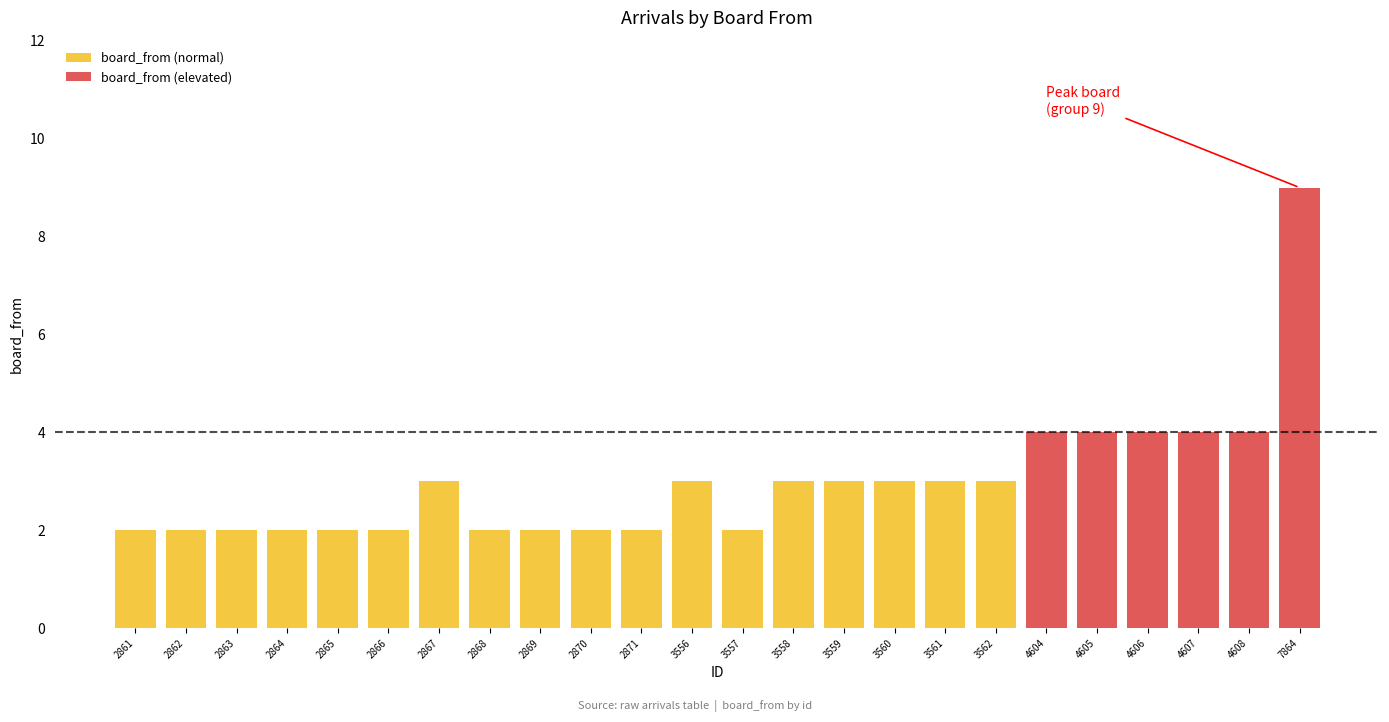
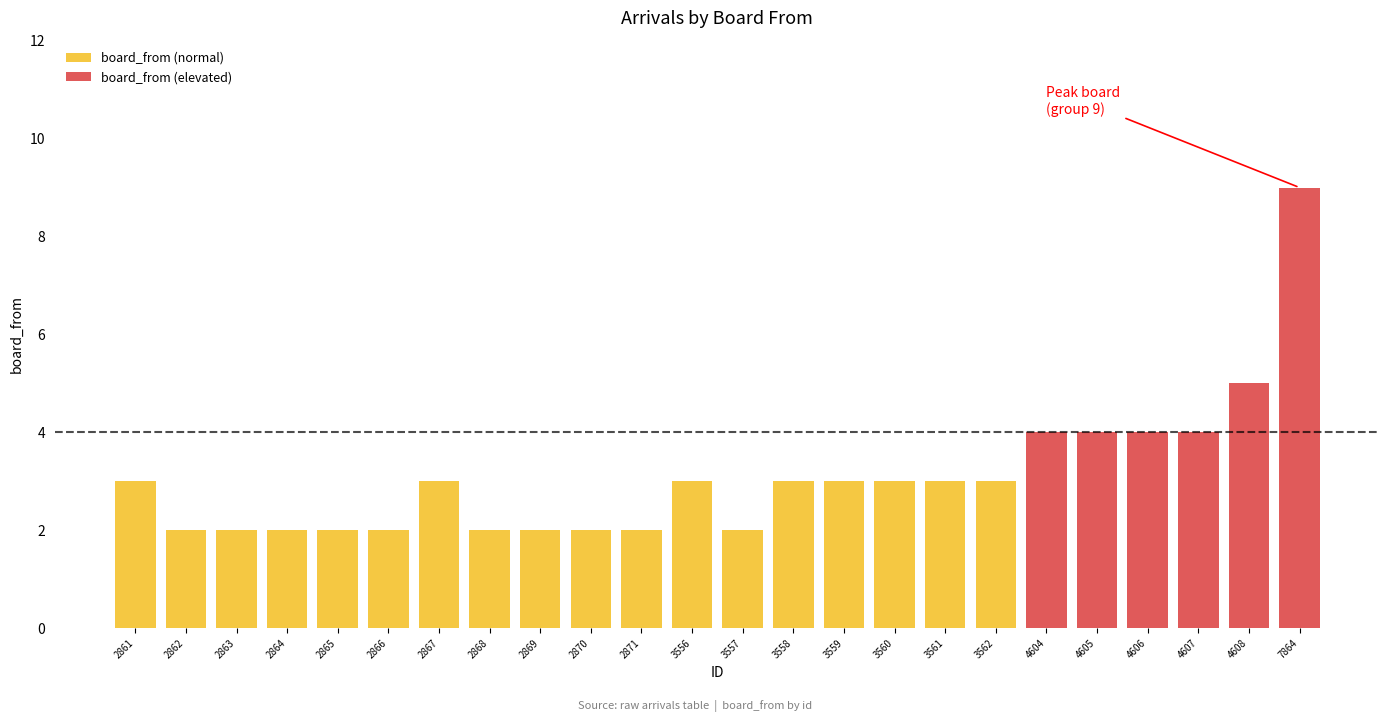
  {
    "board_from (normal)": {
-     "2861": 2,
+     "2861": 3,
      "2862": 2,
      "2863": 2,
      "2864": 2,
      "2865": 2,
      "2866": 2,
      "2867": 3,
      "2868": 2,
      "2869": 2,
      "2870": 2,
      "2871": 2,
      "3556": 3,
      "3557": 2,
      "3558": 3,
      "3559": 3,
      "3560": 3,
      "3561": 3,
      "3562": 3
    },
    "board_from (elevated)": {
      "4604": 4,
      "4605": 4,
      "4606": 4,
      "4607": 4,
-     "4608": 4
+     "4608": 5
    }
  }
